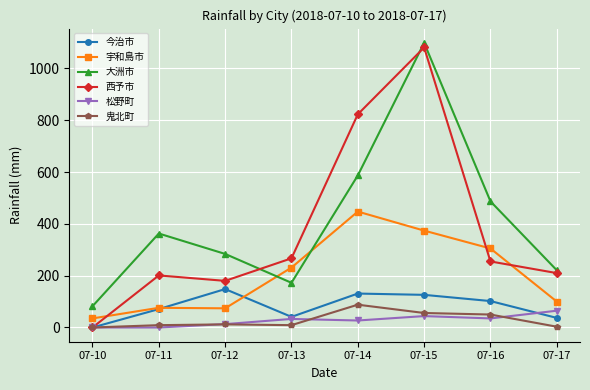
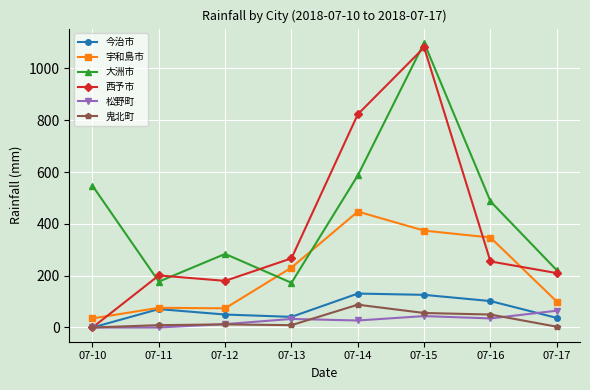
  {
    "今治市": {
-     "07-12": 150,
+     "07-12": 50,
      "07-14": 130,
      "07-15": 130,
      "07-16": 100,
      "07-17": 40
    },
    "宇和島市": {
      "07-10": 40,
      "07-12": 70,
      "07-13": 230,
      "07-14": 450,
      "07-15": 370,
-     "07-16": 310,
+     "07-16": 350,
      "07-17": 100
    },
    "大洲市": {
-     "07-10": 80,
-     "07-11": 360,
+     "07-10": 550,
+     "07-11": 180,
      "07-12": 280,
      "07-13": 170,
      "07-14": 590,
      "07-15": 1100,
      "07-16": 490,
      "07-17": 220
    },
    "西予市": {
      "07-11": 200,
      "07-12": 180,
      "07-13": 270,
      "07-14": 820,
      "07-15": 1080,
      "07-16": 260,
      "07-17": 210
    },
    "松野町": {
      "07-14": 30,
      "07-15": 40,
      "07-16": 40,
      "07-17": 60
    },
    "鬼北町": {
      "07-13": 10,
      "07-14": 90,
      "07-15": 60,
      "07-16": 50,
      "07-17": 0
    }
  }
